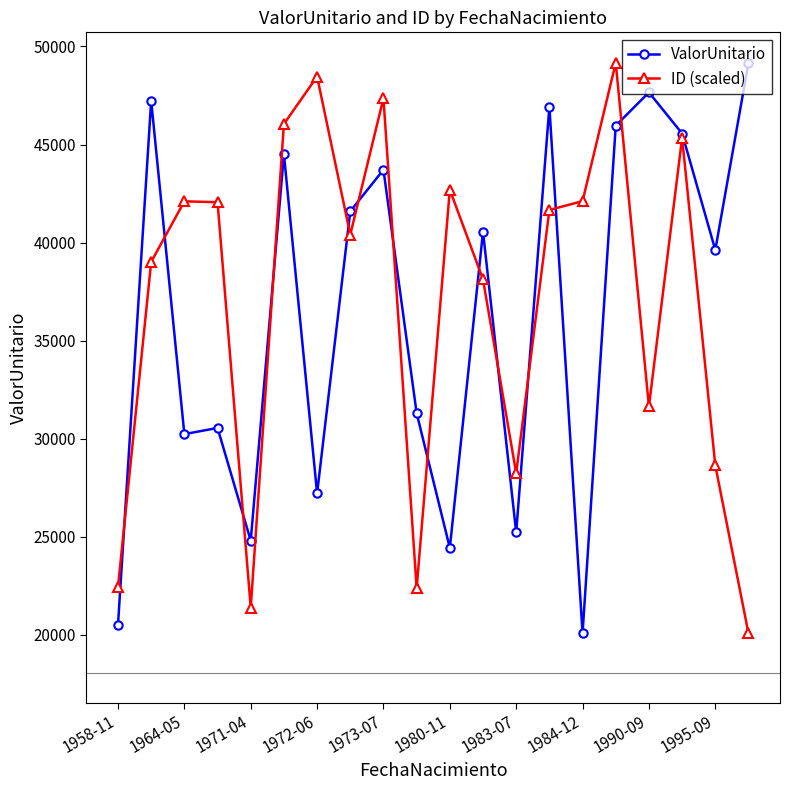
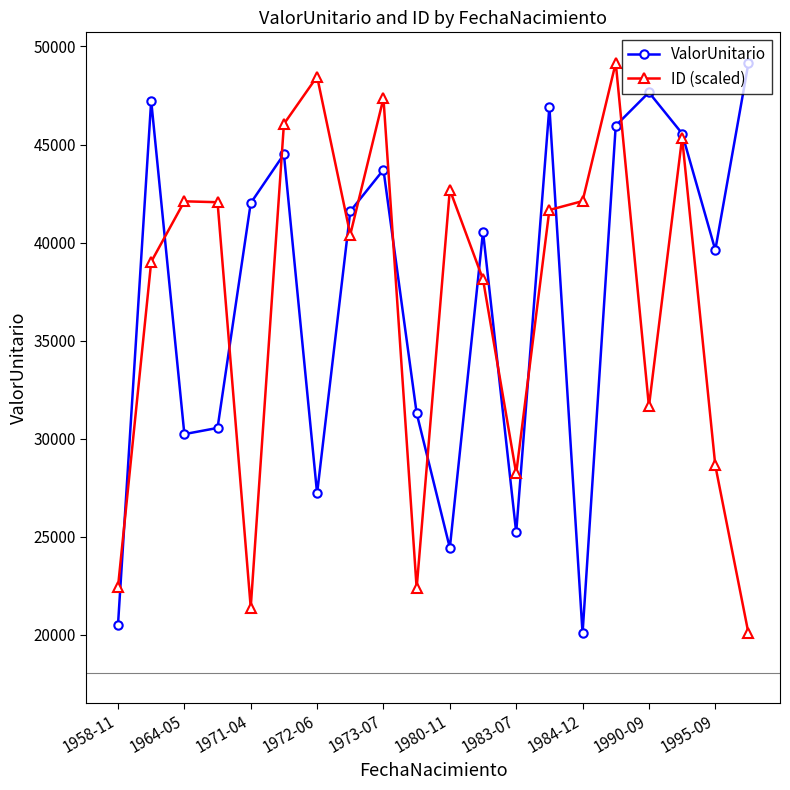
  {
    "ValorUnitario": {
      "1958-11": 20500,
      "1964-05": 30200,
-     "1971-04": 24800,
+     "1971-04": 42000,
      "1972-06": 27200,
      "1973-07": 43700,
      "1980-11": 24400,
      "1983-07": 25200,
      "1984-12": 20100,
      "1995-09": 39600
    },
    "ID (scaled)": {
      "1958-11": 22400,
      "1964-05": 42100,
      "1971-04": 21400,
      "1972-06": 48500,
      "1973-07": 47400,
      "1980-11": 42700,
      "1983-07": 28200,
      "1984-12": 42100,
      "1990-09": 31600,
      "1995-09": 28600
    }
  }
